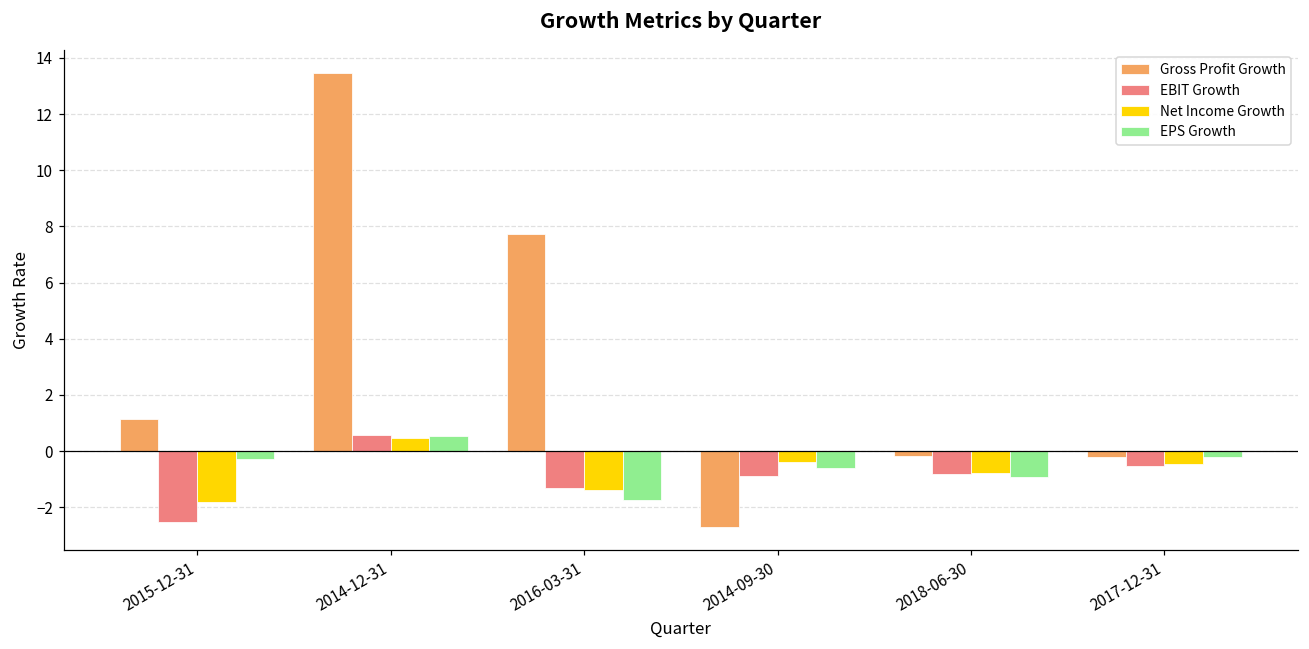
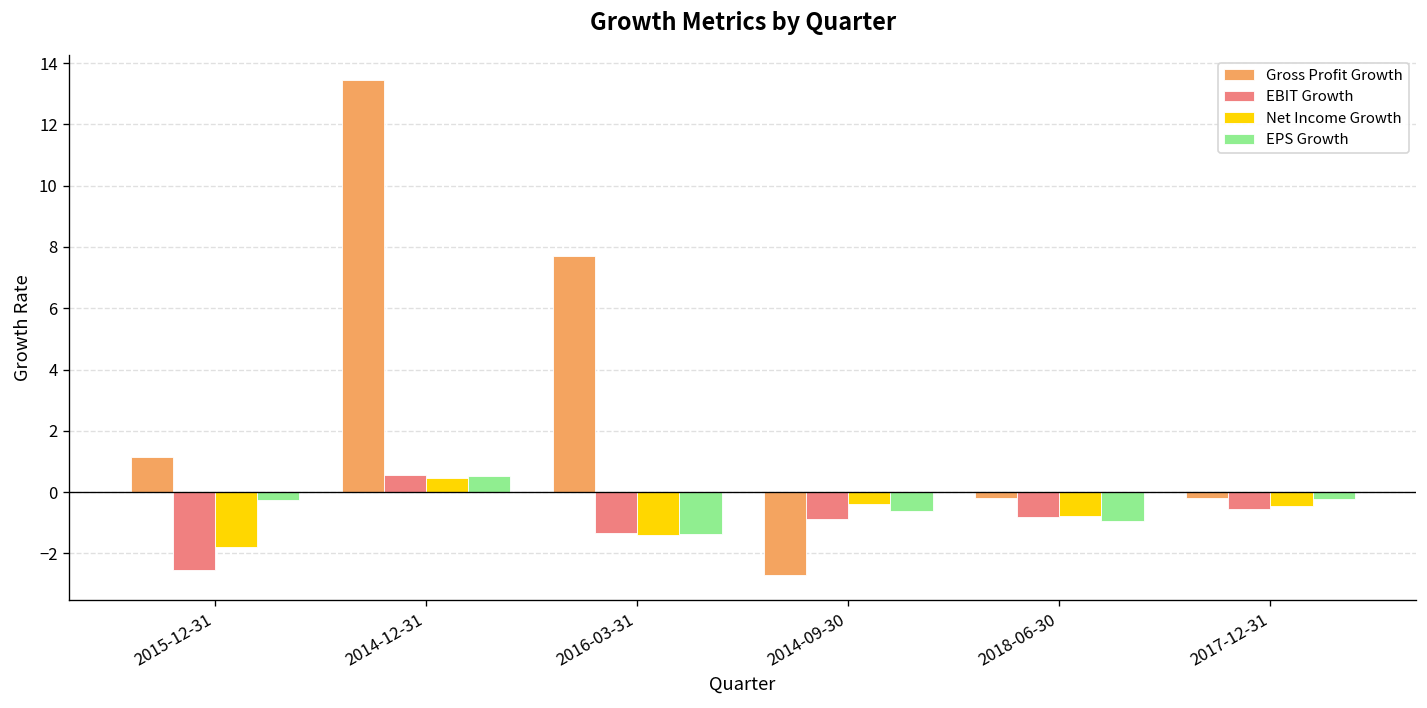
  {
    "Net Income Growth": {
      "2015-12-31": -1.8,
      "2014-12-31": 0.5,
      "2016-03-31": -1.4,
      "2014-09-30": -0.4,
      "2018-06-30": -0.8,
      "2017-12-31": -0.5
    },
    "EPS Growth": {
      "2015-12-31": -0.3,
      "2014-12-31": 0.5,
-     "2016-03-31": -1.7,
+     "2016-03-31": -1.4,
      "2014-09-30": -0.6,
      "2018-06-30": -0.9,
      "2017-12-31": -0.2
    }
  }
